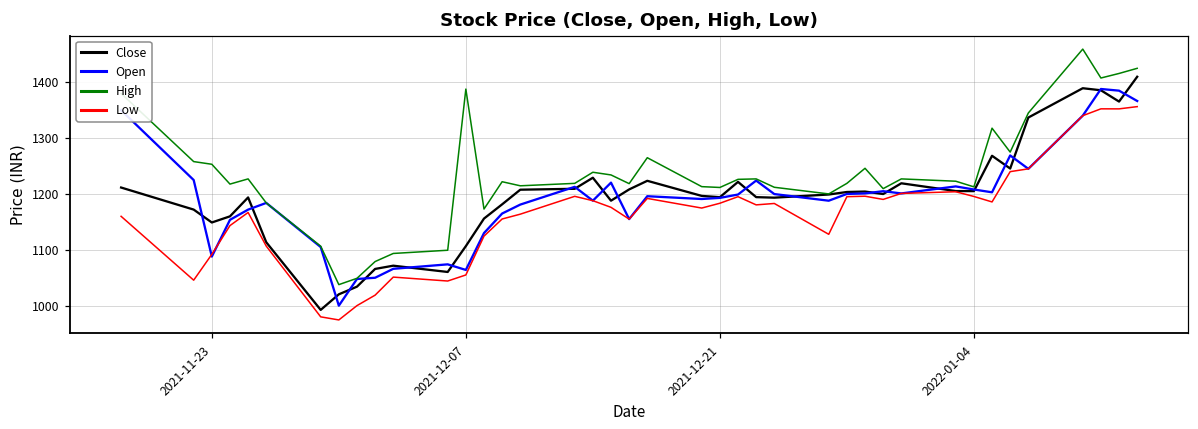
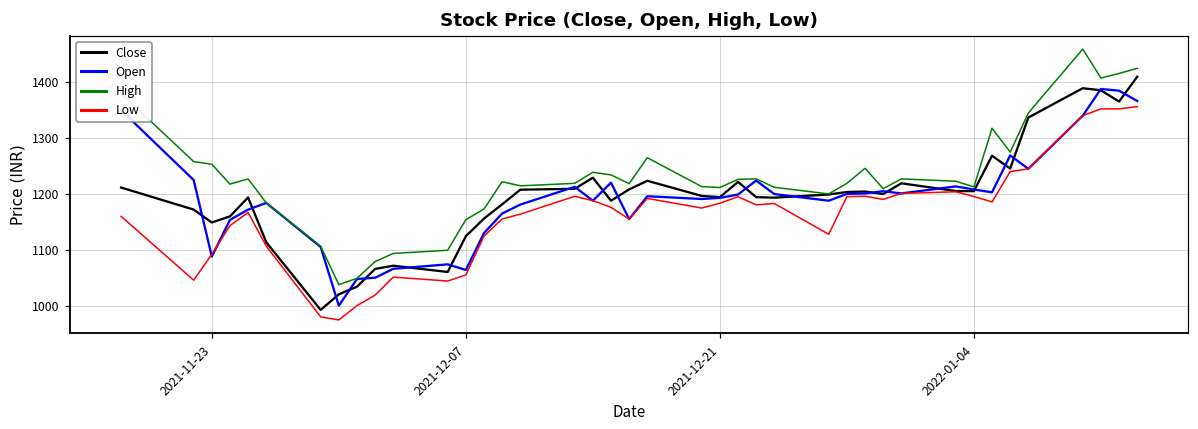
  {
    "Close": {
      "2021-11-23": 1150,
-     "2021-12-07": 1110
+     "2021-12-07": 1120
    },
    "Open": {
      "2021-12-07": 1060
    },
    "High": {
      "2021-11-23": 1250,
-     "2021-12-07": 1390,
+     "2021-12-07": 1150,
      "2021-12-21": 1210
    },
    "Low": {
      "2021-12-07": 1060,
      "2021-12-21": 1180,
      "2022-01-04": 1200
    }
  }
